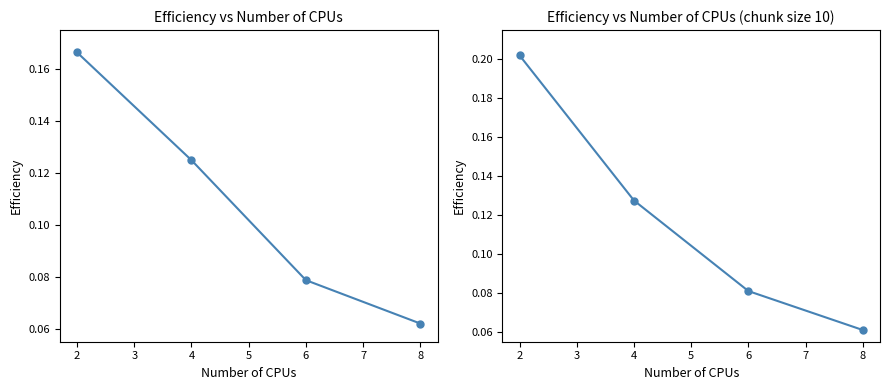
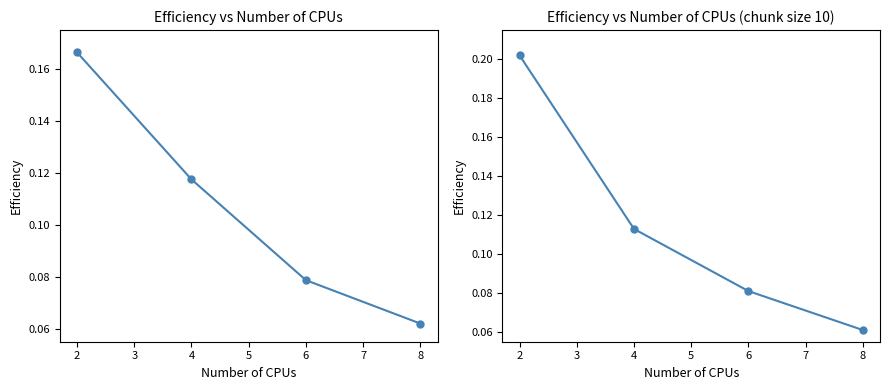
  {
    "Efficiency vs Number of CPUs": {
      "2": 0.166,
-     "4": 0.125,
+     "4": 0.118,
      "6": 0.079,
      "8": 0.062
    },
    "Efficiency vs Number of CPUs (chunk size 10)": {
      "2": 0.202,
-     "4": 0.128,
+     "4": 0.113,
      "6": 0.081,
      "8": 0.061
    }
  }
